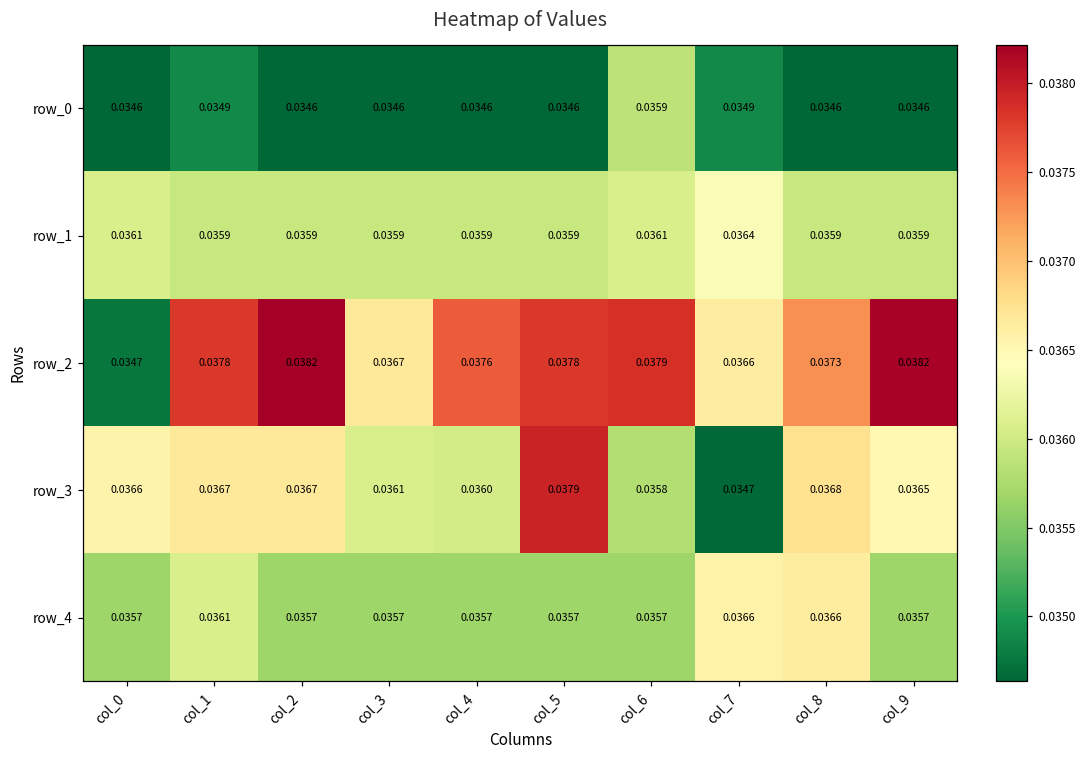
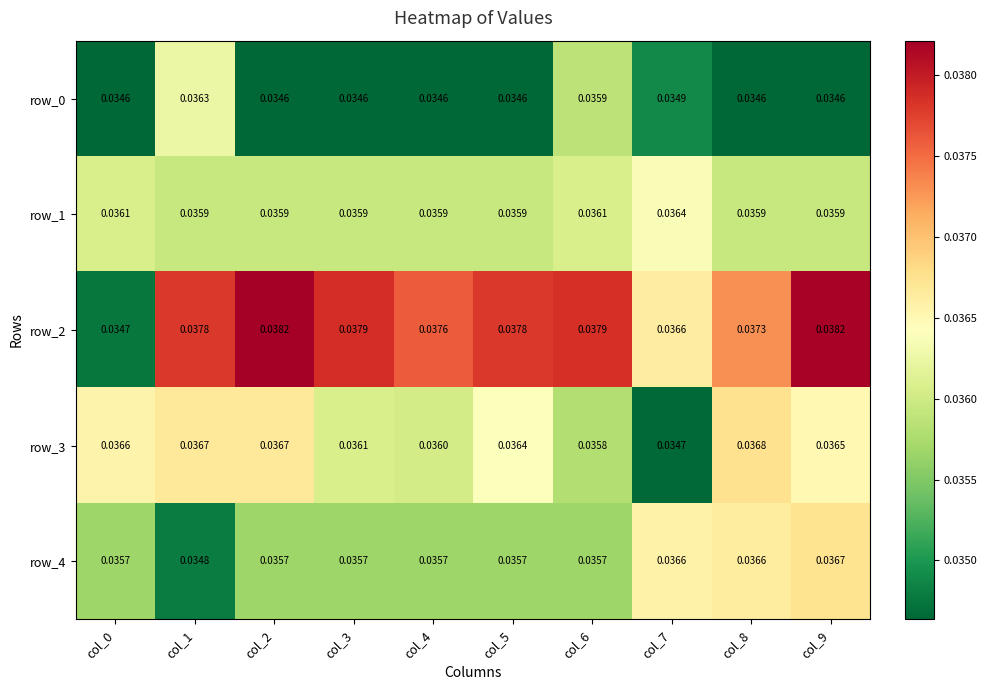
  {
    "row_0": {
      "col_0": 0.0346,
-     "col_1": 0.0349,
+     "col_1": 0.0363,
      "col_2": 0.0346,
      "col_3": 0.0346,
      "col_4": 0.0346,
      "col_5": 0.0346,
      "col_6": 0.0359,
      "col_7": 0.0349,
      "col_8": 0.0346,
      "col_9": 0.0346
    },
    "row_1": {
      "col_0": 0.0361,
      "col_1": 0.0359,
      "col_2": 0.0359,
      "col_3": 0.0359,
      "col_4": 0.0359,
      "col_5": 0.0359,
      "col_6": 0.0361,
      "col_7": 0.0364,
      "col_8": 0.0359,
      "col_9": 0.0359
    },
    "row_2": {
      "col_0": 0.0347,
      "col_1": 0.0378,
      "col_2": 0.0382,
-     "col_3": 0.0367,
+     "col_3": 0.0379,
      "col_4": 0.0376,
      "col_5": 0.0378,
      "col_6": 0.0379,
      "col_7": 0.0366,
      "col_8": 0.0373,
      "col_9": 0.0382
    },
    "row_3": {
      "col_0": 0.0366,
      "col_1": 0.0367,
      "col_2": 0.0367,
      "col_3": 0.0361,
      "col_4": 0.0360,
-     "col_5": 0.0379,
+     "col_5": 0.0364,
      "col_6": 0.0358,
      "col_7": 0.0347,
      "col_8": 0.0368,
      "col_9": 0.0365
    },
    "row_4": {
      "col_0": 0.0357,
-     "col_1": 0.0361,
+     "col_1": 0.0348,
      "col_2": 0.0357,
      "col_3": 0.0357,
      "col_4": 0.0357,
      "col_5": 0.0357,
      "col_6": 0.0357,
      "col_7": 0.0366,
      "col_8": 0.0366,
-     "col_9": 0.0357
+     "col_9": 0.0367
    }
  }
